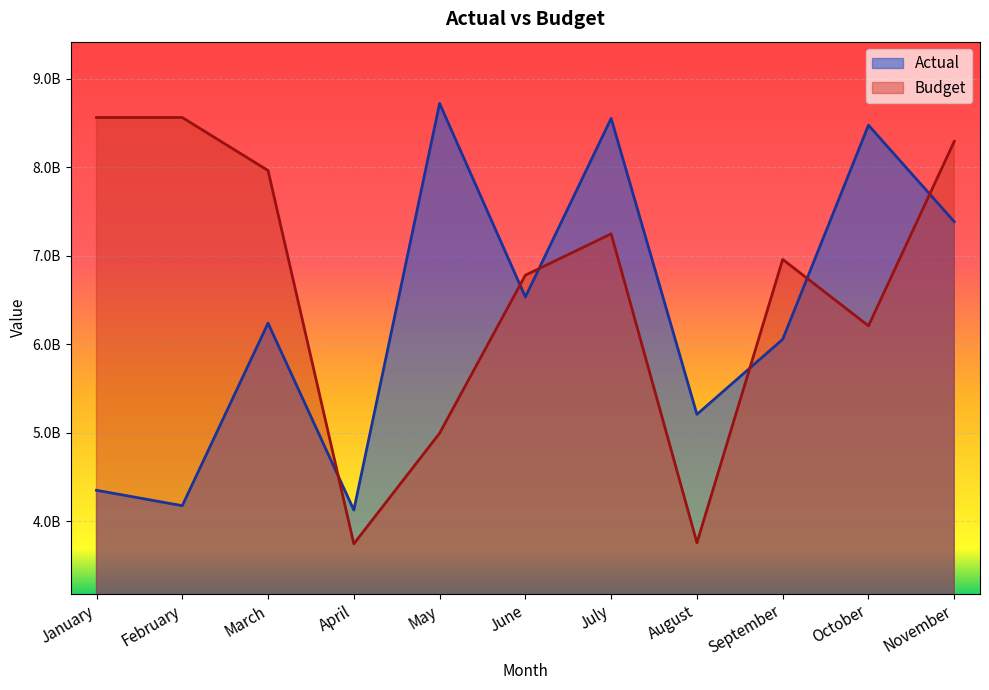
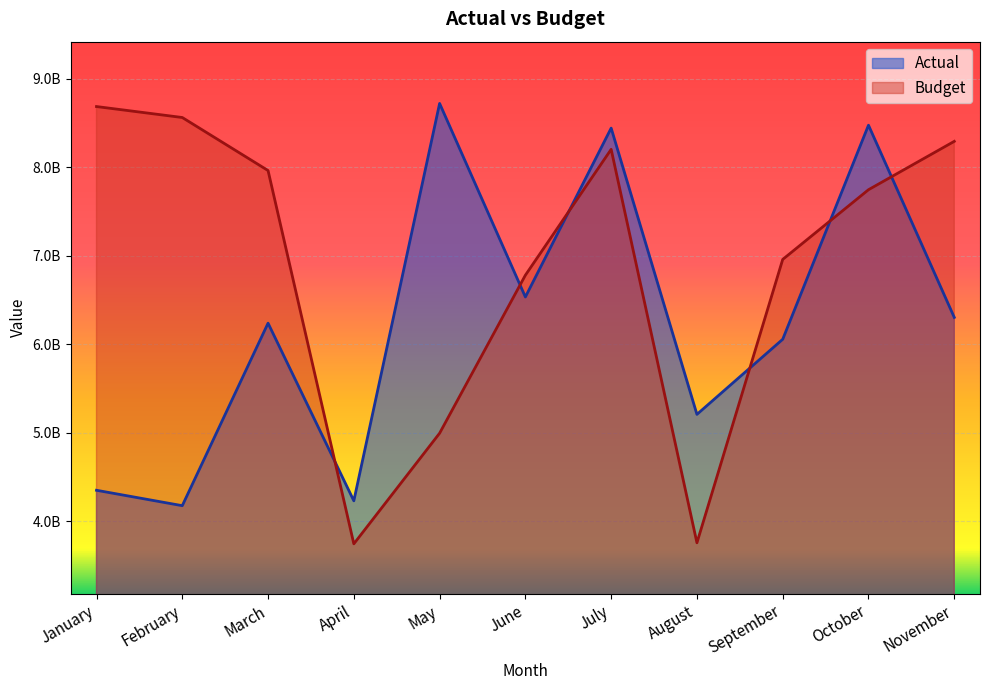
  {
    "Actual": {
      "January": 4400000000,
      "February": 4200000000,
      "March": 6200000000,
-     "April": 4100000000,
+     "April": 4200000000,
      "May": 8700000000,
      "June": 6500000000,
-     "July": 8600000000,
+     "July": 8400000000,
      "August": 5200000000,
      "September": 6100000000,
      "October": 8500000000,
-     "November": 7400000000
+     "November": 6300000000
    },
    "Budget": {
-     "January": 8600000000,
+     "January": 8700000000,
      "February": 8600000000,
      "March": 8000000000,
      "April": 3700000000,
      "May": 5000000000,
      "June": 6800000000,
-     "July": 7200000000,
+     "July": 8200000000,
      "August": 3800000000,
      "September": 7000000000,
-     "October": 6200000000,
+     "October": 7700000000,
      "November": 8300000000
    }
  }
